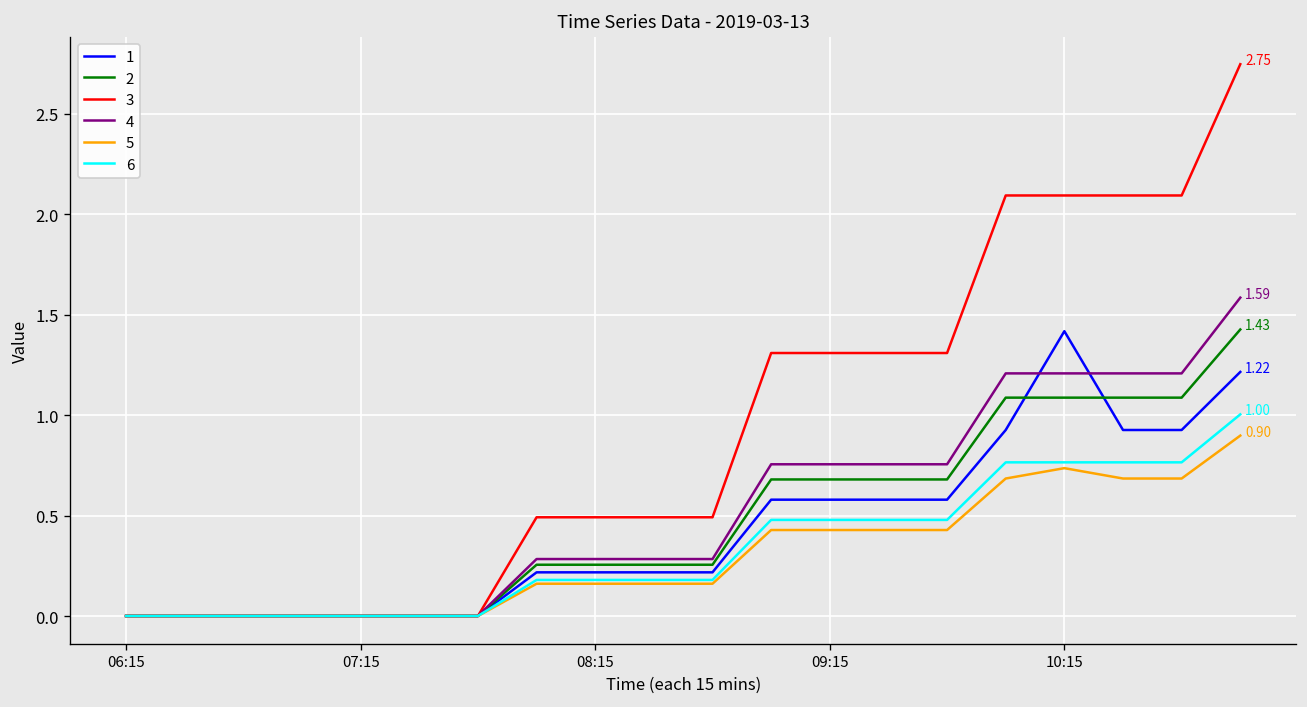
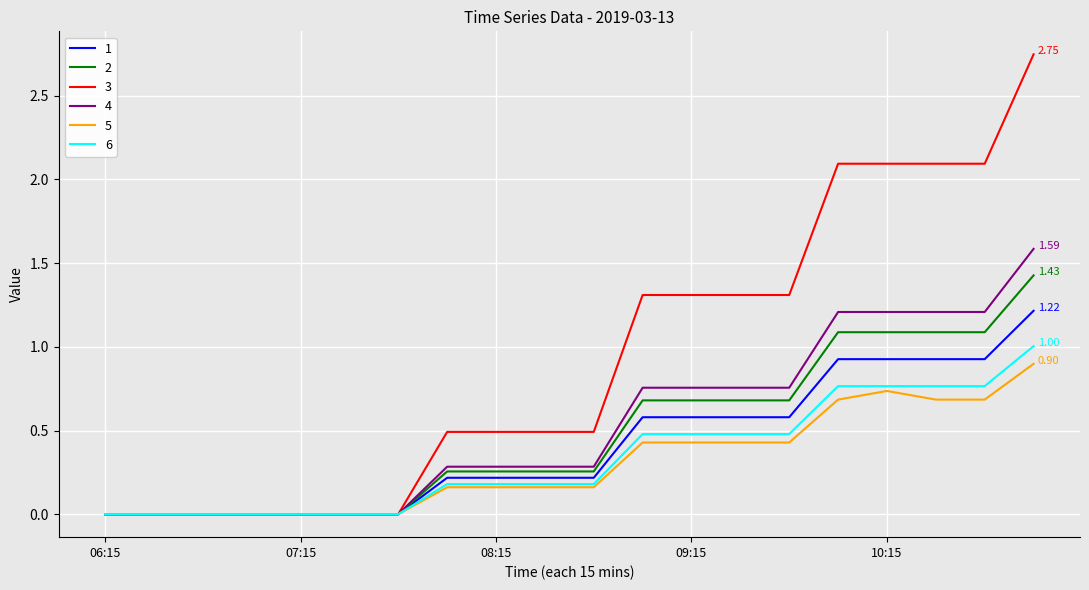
  {
    "1": {
      "08:15": 0.22,
      "09:15": 0.58,
-     "10:15": 1.42
+     "10:15": 0.93
    },
    "2": {
      "08:15": 0.26,
      "09:15": 0.68,
      "10:15": 1.09
    },
    "3": {
      "08:15": 0.49,
      "09:15": 1.31,
      "10:15": 2.09
    },
    "4": {
      "08:15": 0.28,
      "09:15": 0.76,
      "10:15": 1.21
    },
    "5": {
      "08:15": 0.16,
      "09:15": 0.43,
      "10:15": 0.74
    },
    "6": {
      "08:15": 0.18,
      "09:15": 0.48,
      "10:15": 0.77
    }
  }
